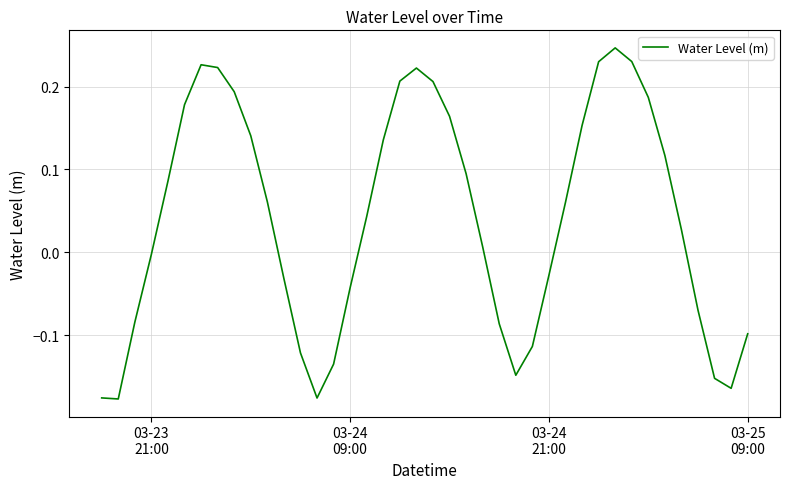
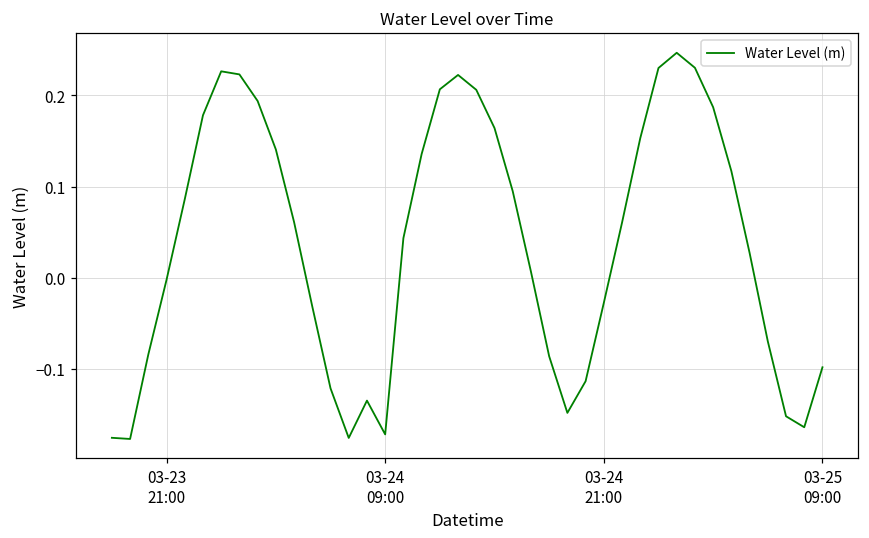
  {
    "03-23 21:00": 0.00,
-   "03-24 09:00": -0.04,
+   "03-24 09:00": -0.17,
    "03-24 21:00": -0.03,
    "03-25 09:00": -0.10
  }
